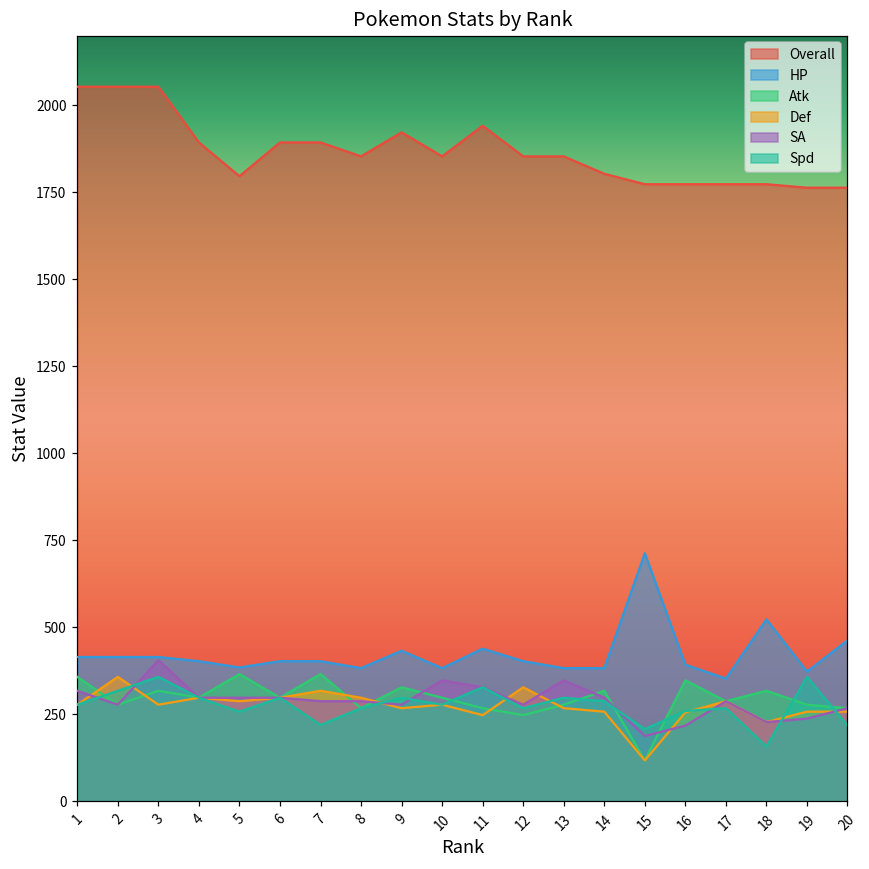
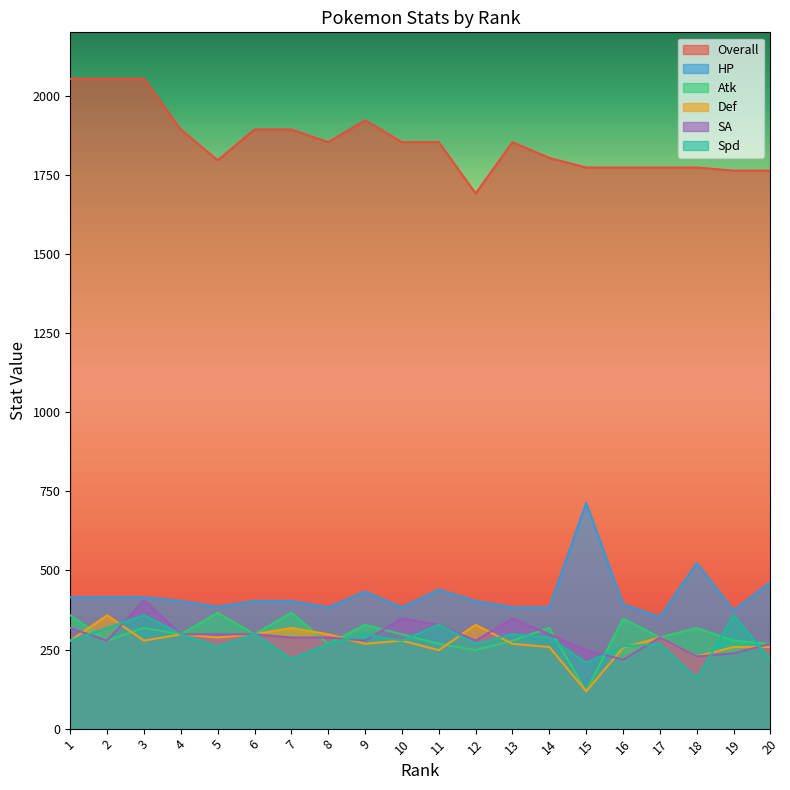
  {
    "Overall": {
      "1": 2050,
      "2": 2050,
      "3": 2050,
      "4": 1890,
      "5": 1800,
      "6": 1890,
      "7": 1890,
      "8": 1850,
      "9": 1920,
      "10": 1850,
-     "11": 1940,
-     "12": 1850,
+     "11": 1850,
+     "12": 1690,
      "13": 1850,
      "14": 1800,
      "15": 1770,
      "16": 1770,
      "17": 1770,
      "18": 1770,
      "19": 1760,
      "20": 1760
    },
    "HP": {
      "1": 420,
      "2": 420,
      "3": 420,
      "4": 400,
      "5": 390,
      "6": 400,
      "7": 400,
      "8": 380,
      "9": 430,
      "10": 380,
      "11": 440,
      "12": 400,
      "13": 380,
      "14": 380,
      "15": 710,
      "16": 390,
      "17": 350,
      "18": 520,
      "19": 370,
      "20": 460
    },
    "Def": {
      "2": 360,
      "3": 280,
      "5": 290,
      "7": 320,
      "8": 300,
      "9": 270,
      "11": 250,
      "12": 330,
      "13": 270,
      "14": 260,
      "19": 260,
      "20": 260
    },
    "SA": {
      "1": 320,
      "3": 410,
      "5": 300,
      "7": 290,
      "8": 290,
      "9": 280,
      "10": 350,
      "12": 280,
      "13": 350,
      "14": 300,
-     "15": 190,
+     "15": 250,
      "16": 220,
      "19": 240
    }
  }
